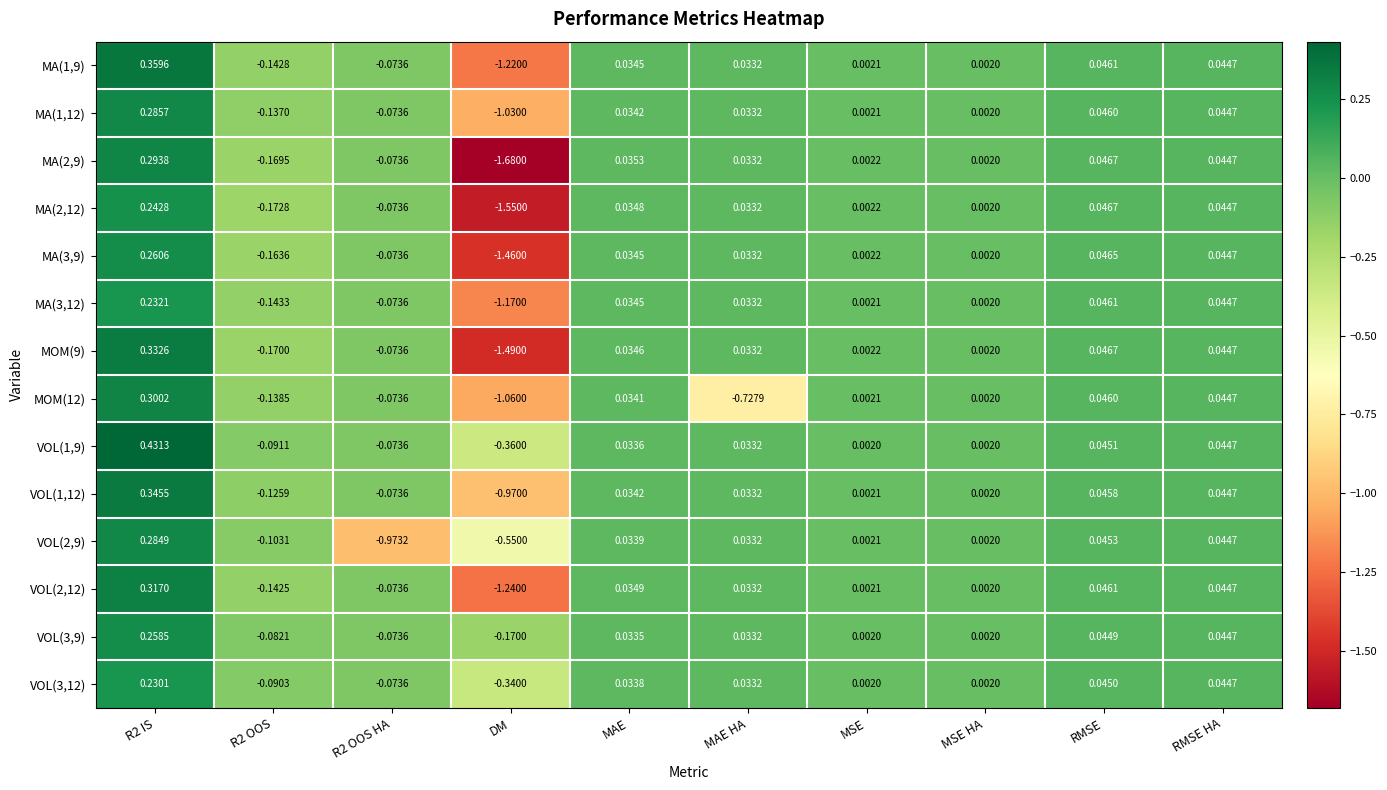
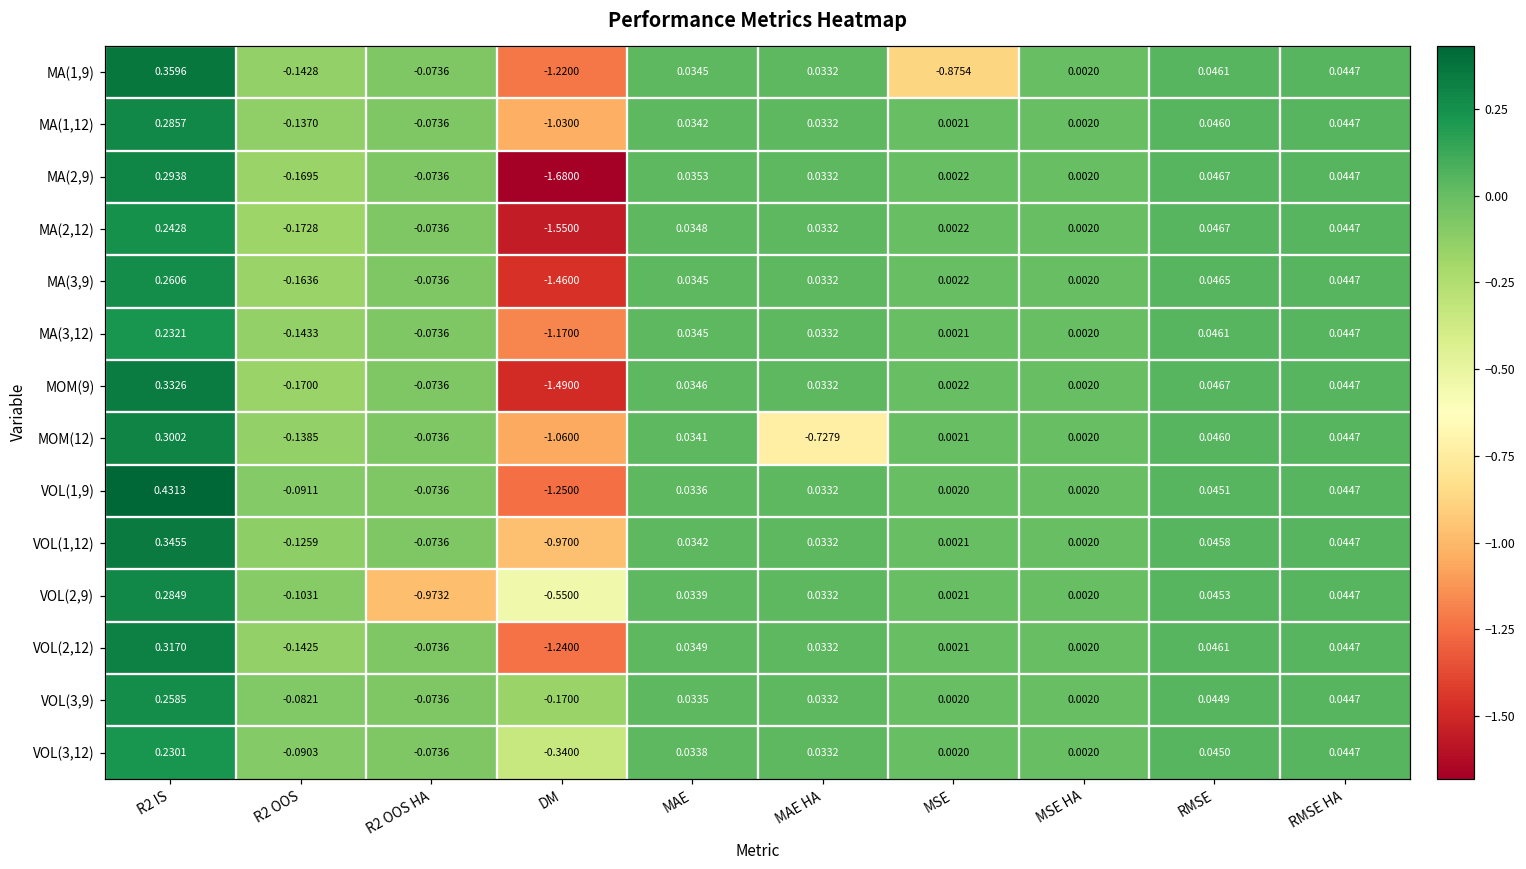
  {
    "MA(1,9)": {
      "R2 IS": 0.3596,
      "R2 OOS": -0.1428,
      "R2 OOS HA": -0.0736,
      "DM": -1.2200,
      "MAE": 0.0345,
      "MAE HA": 0.0332,
-     "MSE": 0.0021,
+     "MSE": -0.8754,
      "MSE HA": 0.0020,
      "RMSE": 0.0461,
      "RMSE HA": 0.0447
    },
    "MA(1,12)": {
      "R2 IS": 0.2857,
      "R2 OOS": -0.1370,
      "R2 OOS HA": -0.0736,
      "DM": -1.0300,
      "MAE": 0.0342,
      "MAE HA": 0.0332,
      "MSE": 0.0021,
      "MSE HA": 0.0020,
      "RMSE": 0.0460,
      "RMSE HA": 0.0447
    },
    "MA(2,9)": {
      "R2 IS": 0.2938,
      "R2 OOS": -0.1695,
      "R2 OOS HA": -0.0736,
      "DM": -1.6800,
      "MAE": 0.0353,
      "MAE HA": 0.0332,
      "MSE": 0.0022,
      "MSE HA": 0.0020,
      "RMSE": 0.0467,
      "RMSE HA": 0.0447
    },
    "MA(2,12)": {
      "R2 IS": 0.2428,
      "R2 OOS": -0.1728,
      "R2 OOS HA": -0.0736,
      "DM": -1.5500,
      "MAE": 0.0348,
      "MAE HA": 0.0332,
      "MSE": 0.0022,
      "MSE HA": 0.0020,
      "RMSE": 0.0467,
      "RMSE HA": 0.0447
    },
    "MA(3,9)": {
      "R2 IS": 0.2606,
      "R2 OOS": -0.1636,
      "R2 OOS HA": -0.0736,
      "DM": -1.4600,
      "MAE": 0.0345,
      "MAE HA": 0.0332,
      "MSE": 0.0022,
      "MSE HA": 0.0020,
      "RMSE": 0.0465,
      "RMSE HA": 0.0447
    },
    "MA(3,12)": {
      "R2 IS": 0.2321,
      "R2 OOS": -0.1433,
      "R2 OOS HA": -0.0736,
      "DM": -1.1700,
      "MAE": 0.0345,
      "MAE HA": 0.0332,
      "MSE": 0.0021,
      "MSE HA": 0.0020,
      "RMSE": 0.0461,
      "RMSE HA": 0.0447
    },
    "MOM(9)": {
      "R2 IS": 0.3326,
      "R2 OOS": -0.1700,
      "R2 OOS HA": -0.0736,
      "DM": -1.4900,
      "MAE": 0.0346,
      "MAE HA": 0.0332,
      "MSE": 0.0022,
      "MSE HA": 0.0020,
      "RMSE": 0.0467,
      "RMSE HA": 0.0447
    },
    "MOM(12)": {
      "R2 IS": 0.3002,
      "R2 OOS": -0.1385,
      "R2 OOS HA": -0.0736,
      "DM": -1.0600,
      "MAE": 0.0341,
      "MAE HA": -0.7279,
      "MSE": 0.0021,
      "MSE HA": 0.0020,
      "RMSE": 0.0460,
      "RMSE HA": 0.0447
    },
    "VOL(1,9)": {
      "R2 IS": 0.4313,
      "R2 OOS": -0.0911,
      "R2 OOS HA": -0.0736,
-     "DM": -0.3600,
+     "DM": -1.2500,
      "MAE": 0.0336,
      "MAE HA": 0.0332,
      "MSE": 0.0020,
      "MSE HA": 0.0020,
      "RMSE": 0.0451,
      "RMSE HA": 0.0447
    },
    "VOL(1,12)": {
      "R2 IS": 0.3455,
      "R2 OOS": -0.1259,
      "R2 OOS HA": -0.0736,
      "DM": -0.9700,
      "MAE": 0.0342,
      "MAE HA": 0.0332,
      "MSE": 0.0021,
      "MSE HA": 0.0020,
      "RMSE": 0.0458,
      "RMSE HA": 0.0447
    },
    "VOL(2,9)": {
      "R2 IS": 0.2849,
      "R2 OOS": -0.1031,
      "R2 OOS HA": -0.9732,
      "DM": -0.5500,
      "MAE": 0.0339,
      "MAE HA": 0.0332,
      "MSE": 0.0021,
      "MSE HA": 0.0020,
      "RMSE": 0.0453,
      "RMSE HA": 0.0447
    },
    "VOL(2,12)": {
      "R2 IS": 0.3170,
      "R2 OOS": -0.1425,
      "R2 OOS HA": -0.0736,
      "DM": -1.2400,
      "MAE": 0.0349,
      "MAE HA": 0.0332,
      "MSE": 0.0021,
      "MSE HA": 0.0020,
      "RMSE": 0.0461,
      "RMSE HA": 0.0447
    },
    "VOL(3,9)": {
      "R2 IS": 0.2585,
      "R2 OOS": -0.0821,
      "R2 OOS HA": -0.0736,
      "DM": -0.1700,
      "MAE": 0.0335,
      "MAE HA": 0.0332,
      "MSE": 0.0020,
      "MSE HA": 0.0020,
      "RMSE": 0.0449,
      "RMSE HA": 0.0447
    },
    "VOL(3,12)": {
      "R2 IS": 0.2301,
      "R2 OOS": -0.0903,
      "R2 OOS HA": -0.0736,
      "DM": -0.3400,
      "MAE": 0.0338,
      "MAE HA": 0.0332,
      "MSE": 0.0020,
      "MSE HA": 0.0020,
      "RMSE": 0.0450,
      "RMSE HA": 0.0447
    }
  }
